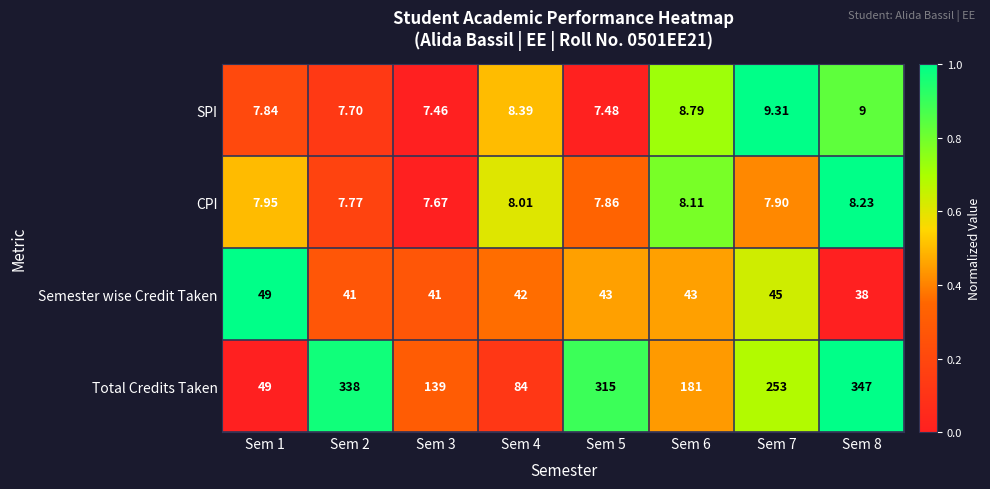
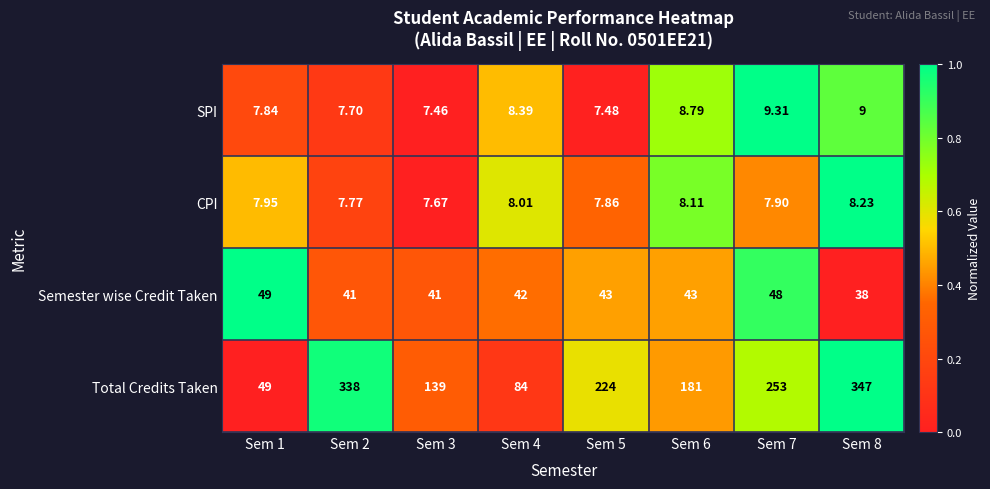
  {
    "SPI": {
      "Sem 1": 7.84,
      "Sem 2": 7.70,
      "Sem 3": 7.46,
      "Sem 4": 8.39,
      "Sem 5": 7.48,
      "Sem 6": 8.79,
      "Sem 7": 9.31,
      "Sem 8": 9
    },
    "CPI": {
      "Sem 1": 7.95,
      "Sem 2": 7.77,
      "Sem 3": 7.67,
      "Sem 4": 8.01,
      "Sem 5": 7.86,
      "Sem 6": 8.11,
      "Sem 7": 7.90,
      "Sem 8": 8.23
    },
    "Semester wise Credit Taken": {
      "Sem 1": 49,
      "Sem 2": 41,
      "Sem 3": 41,
      "Sem 4": 42,
      "Sem 5": 43,
      "Sem 6": 43,
-     "Sem 7": 45,
+     "Sem 7": 48,
      "Sem 8": 38
    },
    "Total Credits Taken": {
      "Sem 1": 49,
      "Sem 2": 338,
      "Sem 3": 139,
      "Sem 4": 84,
-     "Sem 5": 315,
+     "Sem 5": 224,
      "Sem 6": 181,
      "Sem 7": 253,
      "Sem 8": 347
    }
  }
